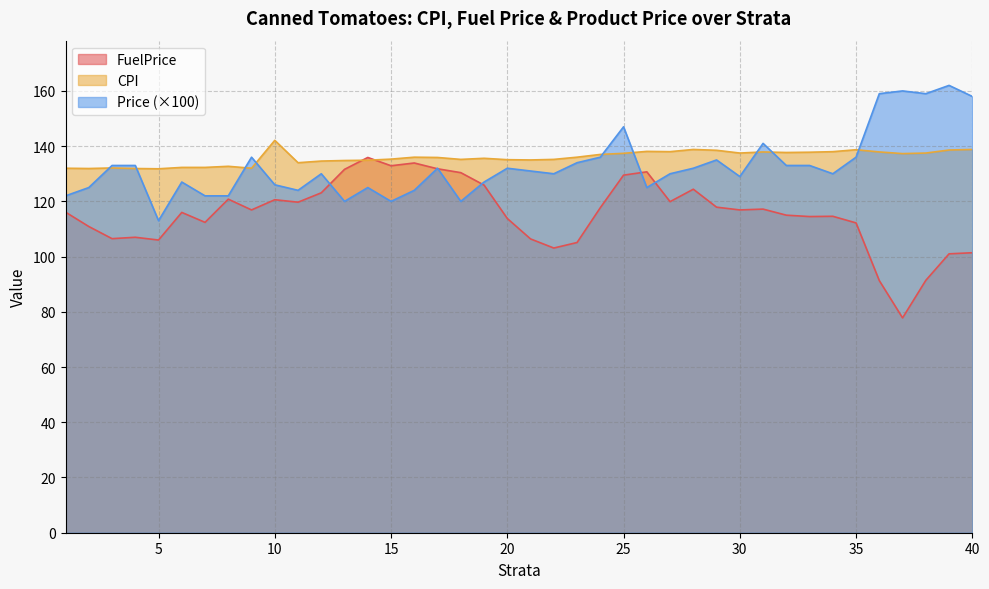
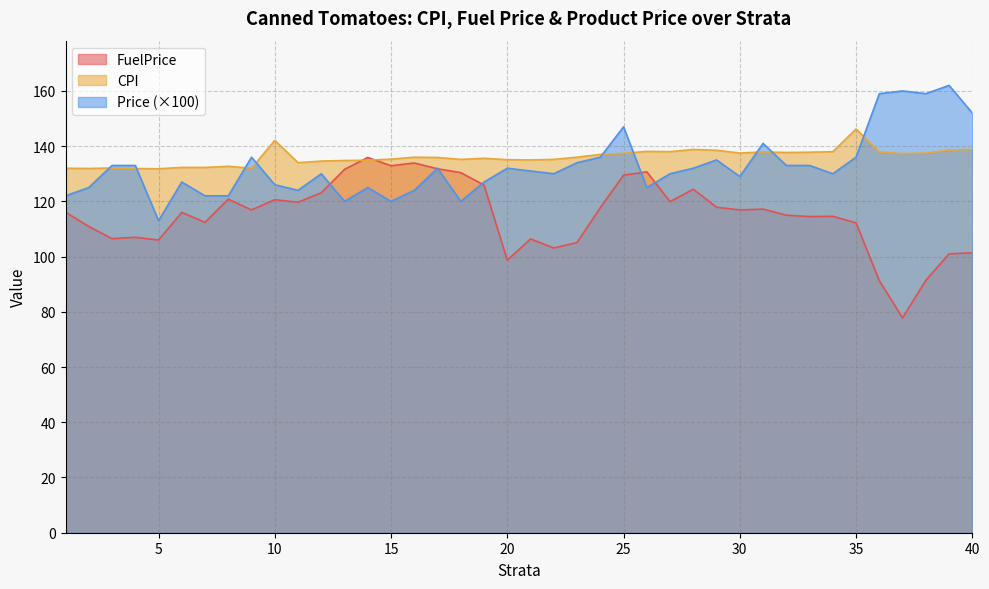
  {
    "FuelPrice": {
      "5": 106,
      "10": 121,
      "15": 133,
-     "20": 114,
+     "20": 99,
      "25": 130,
      "30": 117,
      "35": 112,
      "40": 101
    },
    "CPI": {
      "5": 132,
      "10": 142,
      "15": 135,
      "20": 135,
      "25": 137,
      "30": 138,
-     "35": 139,
+     "35": 146,
      "40": 139
    },
    "Price (×100)": {
      "5": 113,
      "10": 126,
      "15": 120,
      "20": 132,
      "25": 147,
      "30": 129,
      "35": 136,
-     "40": 158
+     "40": 152
    }
  }
